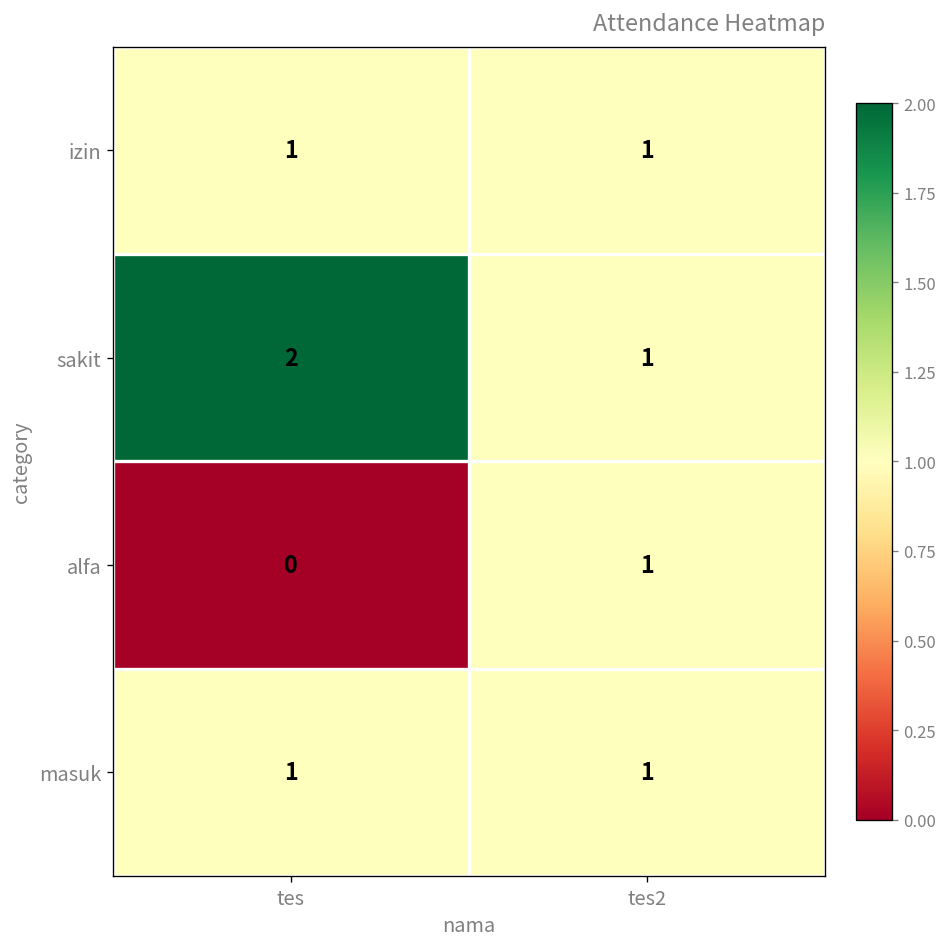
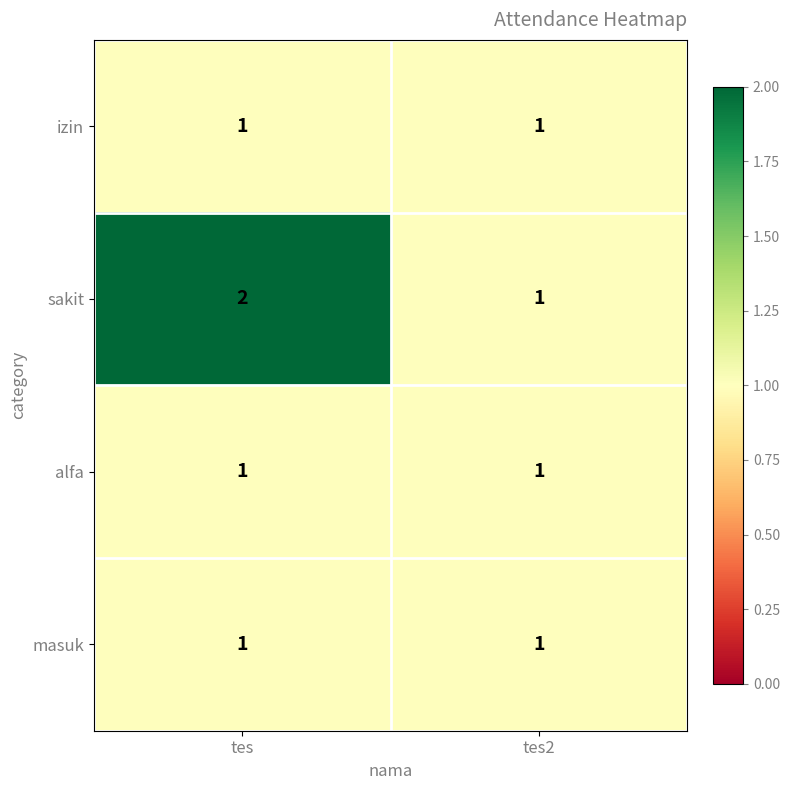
  {
    "izin": {
      "tes": 1,
      "tes2": 1
    },
    "sakit": {
      "tes": 2,
      "tes2": 1
    },
    "alfa": {
-     "tes": 0,
+     "tes": 1,
      "tes2": 1
    },
    "masuk": {
      "tes": 1,
      "tes2": 1
    }
  }
